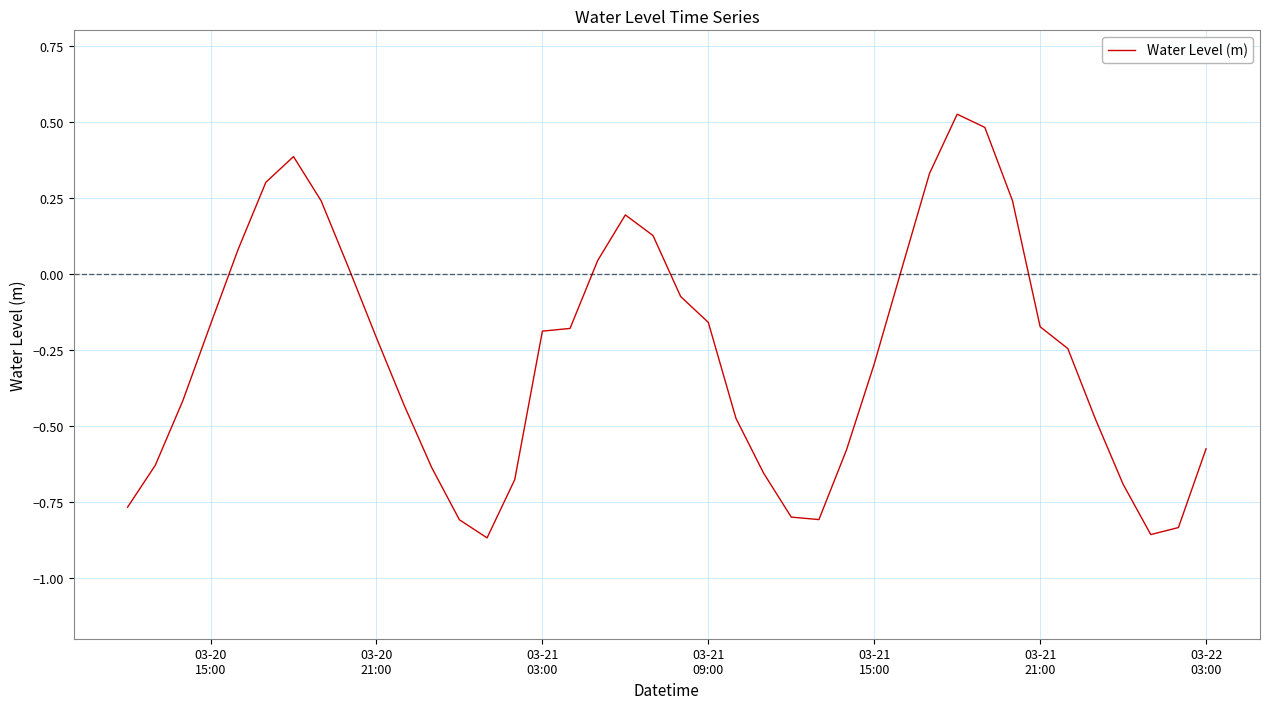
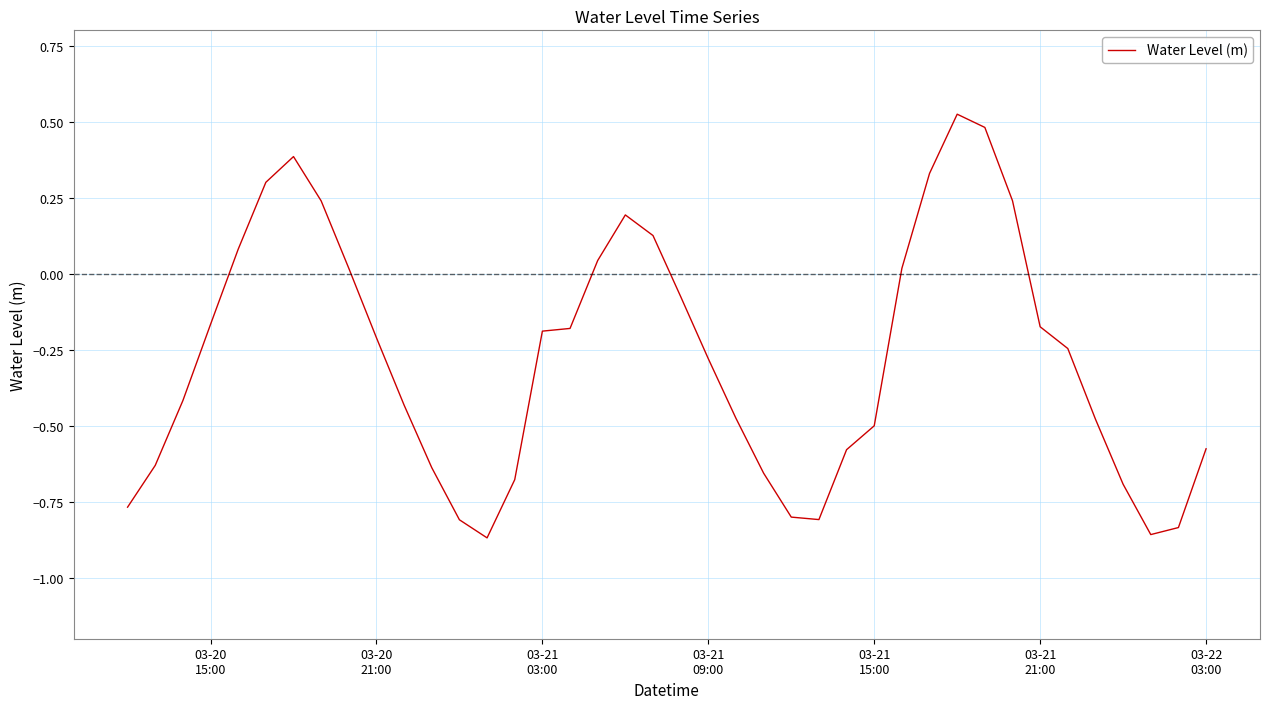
  {
    "03-20 15:00": -0.17,
    "03-20 21:00": -0.21,
    "03-21 03:00": -0.19,
-   "03-21 09:00": -0.16,
-   "03-21 15:00": -0.30,
+   "03-21 09:00": -0.28,
+   "03-21 15:00": -0.50,
    "03-21 21:00": -0.17,
    "03-22 03:00": -0.58
  }
